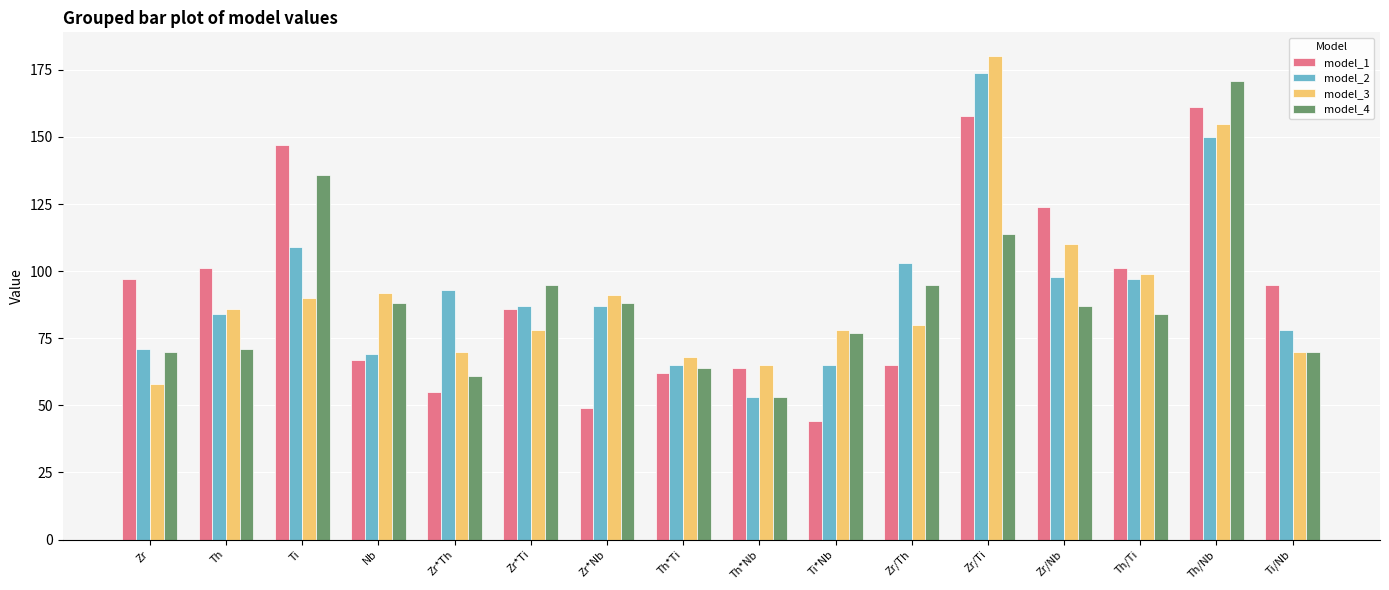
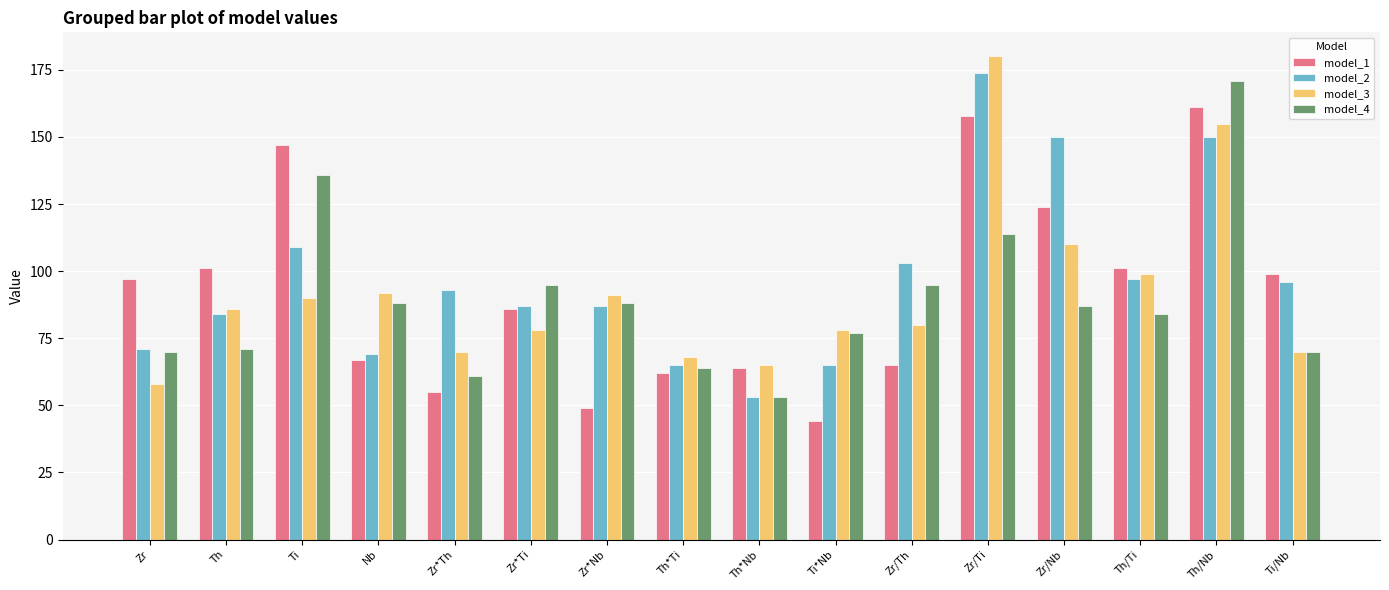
  {
    "model_1": {
      "Zr": 97,
      "Th": 101,
      "Ti": 147,
      "Nb": 67,
      "Zr*Th": 55,
      "Zr*Ti": 86,
      "Zr*Nb": 49,
      "Th*Ti": 62,
      "Th*Nb": 64,
      "Ti*Nb": 44,
      "Zr/Th": 65,
      "Zr/Ti": 158,
      "Zr/Nb": 124,
      "Th/Ti": 101,
      "Th/Nb": 161,
-     "Ti/Nb": 95
+     "Ti/Nb": 99
    },
    "model_2": {
      "Zr": 71,
      "Th": 84,
      "Ti": 109,
      "Nb": 69,
      "Zr*Th": 93,
      "Zr*Ti": 87,
      "Zr*Nb": 87,
      "Th*Ti": 65,
      "Th*Nb": 53,
      "Ti*Nb": 65,
      "Zr/Th": 103,
      "Zr/Ti": 174,
-     "Zr/Nb": 98,
+     "Zr/Nb": 150,
      "Th/Ti": 97,
      "Th/Nb": 150,
-     "Ti/Nb": 78
+     "Ti/Nb": 96
    },
    "model_3": {
      "Zr": 58,
      "Th": 86,
      "Ti": 90,
      "Nb": 92,
      "Zr*Th": 70,
      "Zr*Ti": 78,
      "Zr*Nb": 91,
      "Th*Ti": 68,
      "Th*Nb": 65,
      "Ti*Nb": 78,
      "Zr/Th": 80,
      "Zr/Ti": 180,
      "Zr/Nb": 110,
      "Th/Ti": 99,
      "Th/Nb": 155,
      "Ti/Nb": 70
    },
    "model_4": {
      "Zr": 70,
      "Th": 71,
      "Ti": 136,
      "Nb": 88,
      "Zr*Th": 61,
      "Zr*Ti": 95,
      "Zr*Nb": 88,
      "Th*Ti": 64,
      "Th*Nb": 53,
      "Ti*Nb": 77,
      "Zr/Th": 95,
      "Zr/Ti": 114,
      "Zr/Nb": 87,
      "Th/Ti": 84,
      "Th/Nb": 171,
      "Ti/Nb": 70
    }
  }
